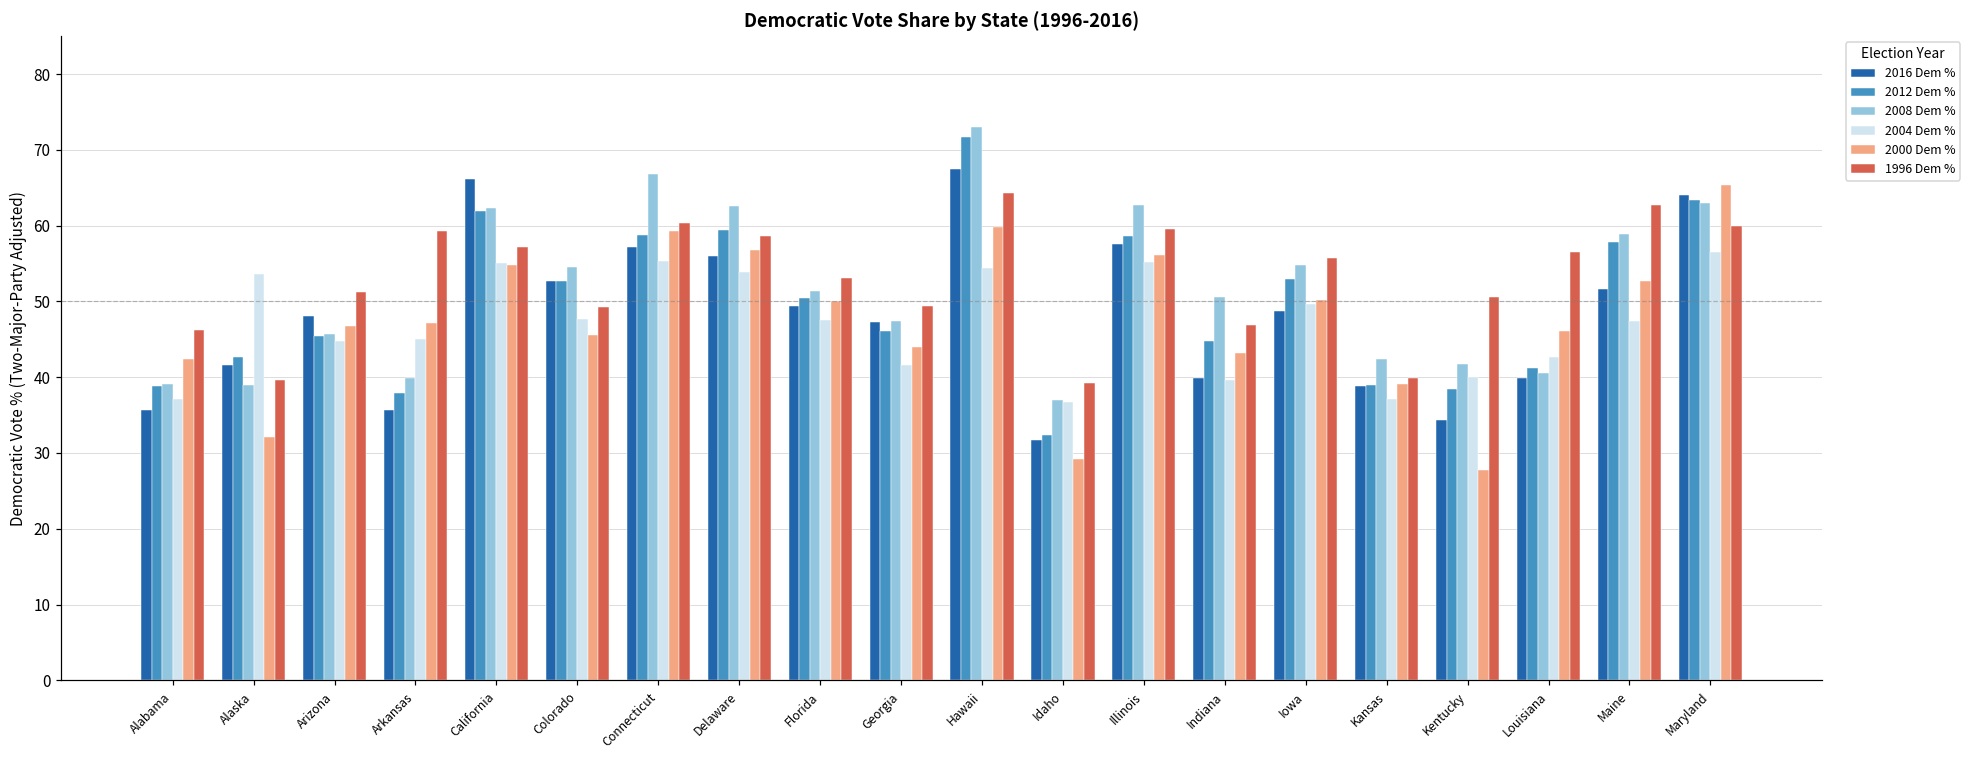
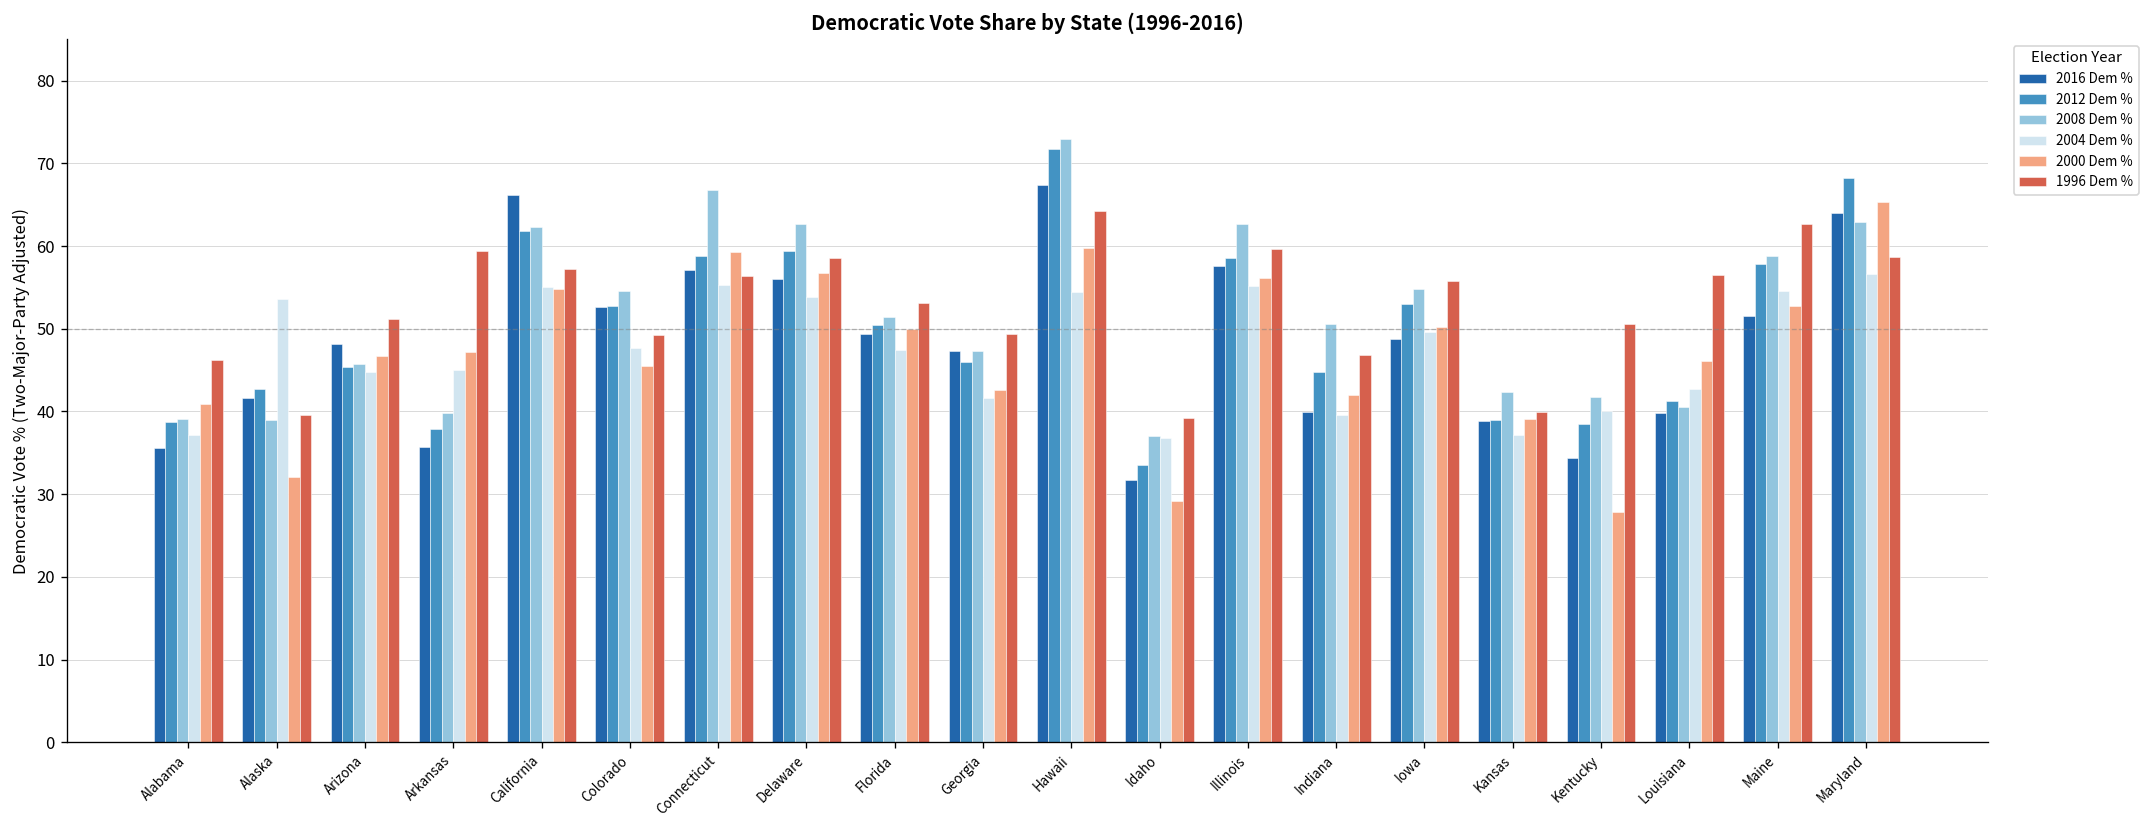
  {
    "2016 Dem %": {
      "Alabama": 36,
      "Alaska": 42,
      "Arizona": 48,
      "Arkansas": 36,
      "California": 66,
      "Colorado": 53,
      "Connecticut": 57,
      "Delaware": 56,
      "Florida": 49,
      "Georgia": 47,
      "Hawaii": 67,
      "Idaho": 32,
      "Illinois": 58,
      "Indiana": 40,
      "Iowa": 49,
      "Kansas": 39,
      "Kentucky": 34,
      "Louisiana": 40,
      "Maine": 52,
      "Maryland": 64
    },
    "2012 Dem %": {
      "Alabama": 39,
      "Alaska": 43,
      "Arizona": 45,
      "Arkansas": 38,
      "California": 62,
      "Colorado": 53,
      "Connecticut": 59,
      "Delaware": 59,
      "Florida": 50,
      "Georgia": 46,
      "Hawaii": 72,
-     "Idaho": 32,
+     "Idaho": 34,
      "Illinois": 59,
      "Indiana": 45,
      "Iowa": 53,
      "Kansas": 39,
      "Kentucky": 38,
      "Louisiana": 41,
      "Maine": 58,
-     "Maryland": 63
+     "Maryland": 68
    },
    "2008 Dem %": {
      "Alabama": 39,
      "Alaska": 39,
      "Arizona": 46,
      "Arkansas": 40,
      "California": 62,
      "Colorado": 55,
      "Connecticut": 67,
      "Delaware": 63,
      "Florida": 51,
      "Georgia": 47,
      "Hawaii": 73,
      "Idaho": 37,
      "Illinois": 63,
      "Indiana": 51,
      "Iowa": 55,
      "Kansas": 42,
      "Kentucky": 42,
      "Louisiana": 41,
      "Maine": 59,
      "Maryland": 63
    },
    "2004 Dem %": {
      "Alabama": 37,
      "Alaska": 54,
      "Arizona": 45,
      "Arkansas": 45,
      "California": 55,
      "Colorado": 48,
      "Connecticut": 55,
      "Delaware": 54,
      "Florida": 47,
      "Georgia": 42,
      "Hawaii": 54,
      "Idaho": 37,
      "Illinois": 55,
      "Indiana": 40,
      "Iowa": 50,
      "Kansas": 37,
      "Kentucky": 40,
      "Louisiana": 43,
-     "Maine": 47,
+     "Maine": 55,
      "Maryland": 57
    },
    "2000 Dem %": {
-     "Alabama": 42,
+     "Alabama": 41,
      "Alaska": 32,
      "Arizona": 47,
      "Arkansas": 47,
      "California": 55,
      "Colorado": 46,
      "Connecticut": 59,
      "Delaware": 57,
      "Florida": 50,
-     "Georgia": 44,
+     "Georgia": 43,
      "Hawaii": 60,
      "Idaho": 29,
      "Illinois": 56,
-     "Indiana": 43,
+     "Indiana": 42,
      "Iowa": 50,
      "Kansas": 39,
      "Kentucky": 28,
      "Louisiana": 46,
      "Maine": 53,
      "Maryland": 65
    },
    "1996 Dem %": {
      "Alabama": 46,
      "Alaska": 40,
      "Arizona": 51,
      "Arkansas": 59,
      "California": 57,
      "Colorado": 49,
-     "Connecticut": 60,
+     "Connecticut": 56,
      "Delaware": 59,
      "Florida": 53,
      "Georgia": 49,
      "Hawaii": 64,
      "Idaho": 39,
      "Illinois": 60,
      "Indiana": 47,
      "Iowa": 56,
      "Kansas": 40,
      "Kentucky": 51,
      "Louisiana": 57,
      "Maine": 63,
-     "Maryland": 60
+     "Maryland": 59
    }
  }
